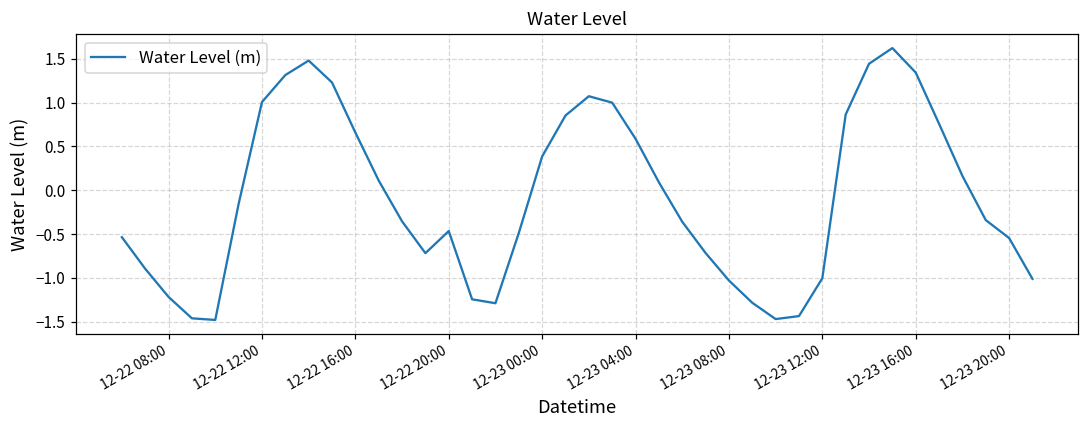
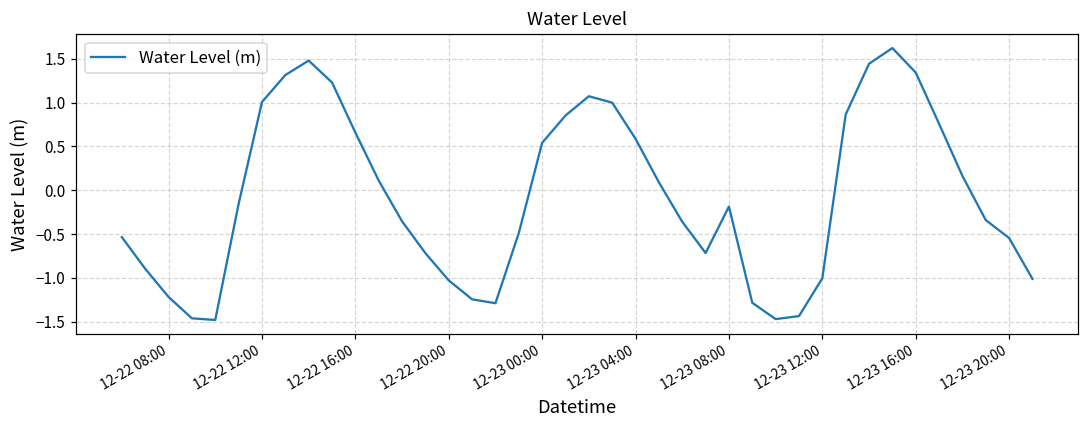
  {
    "12-22 08:00": -1.2,
    "12-22 12:00": 1.0,
    "12-22 16:00": 0.7,
-   "12-22 20:00": -0.5,
-   "12-23 00:00": 0.4,
+   "12-22 20:00": -1.0,
+   "12-23 00:00": 0.5,
    "12-23 04:00": 0.6,
-   "12-23 08:00": -1.0,
+   "12-23 08:00": -0.2,
    "12-23 12:00": -1.0,
    "12-23 16:00": 1.3,
    "12-23 20:00": -0.5
  }
